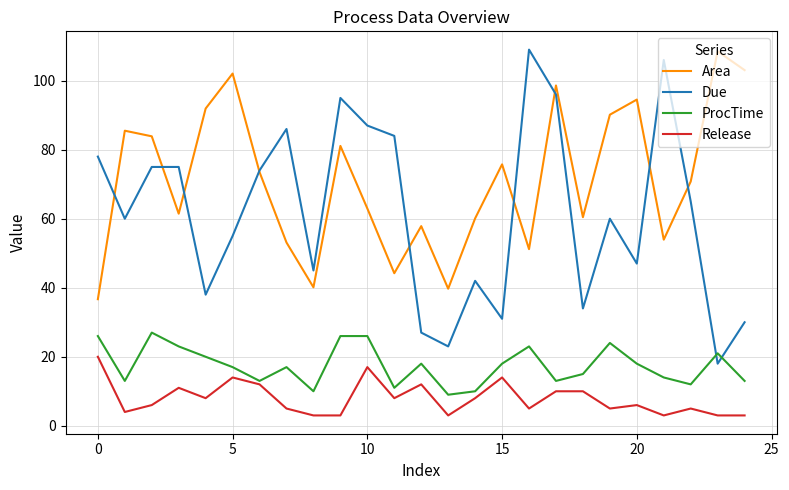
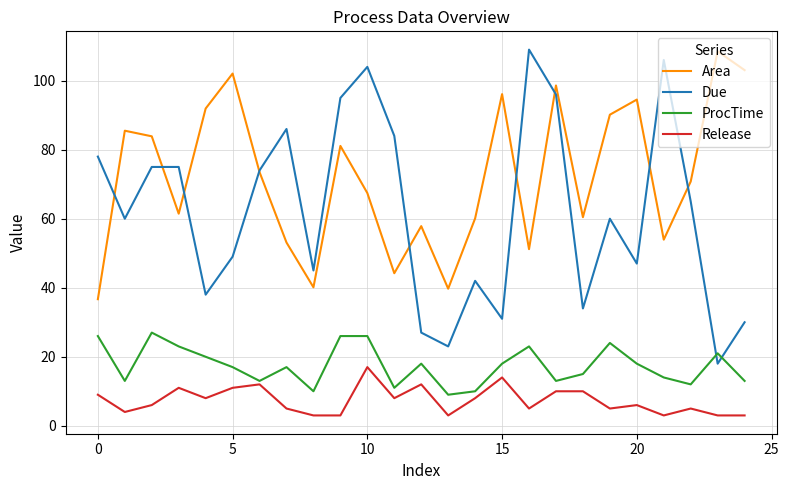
  {
    "Area": {
      "0": 37,
      "5": 102,
-     "10": 63,
-     "15": 76,
+     "10": 67,
+     "15": 96,
      "20": 95
    },
    "Due": {
      "0": 78,
-     "5": 55,
-     "10": 87,
+     "5": 49,
+     "10": 104,
      "15": 31,
      "20": 47
    },
    "ProcTime": {
      "0": 26,
      "5": 17,
      "10": 26,
      "15": 18,
      "20": 18
    },
    "Release": {
-     "0": 20,
-     "5": 14,
+     "0": 9,
+     "5": 11,
      "10": 17,
      "15": 14,
      "20": 6
    }
  }
